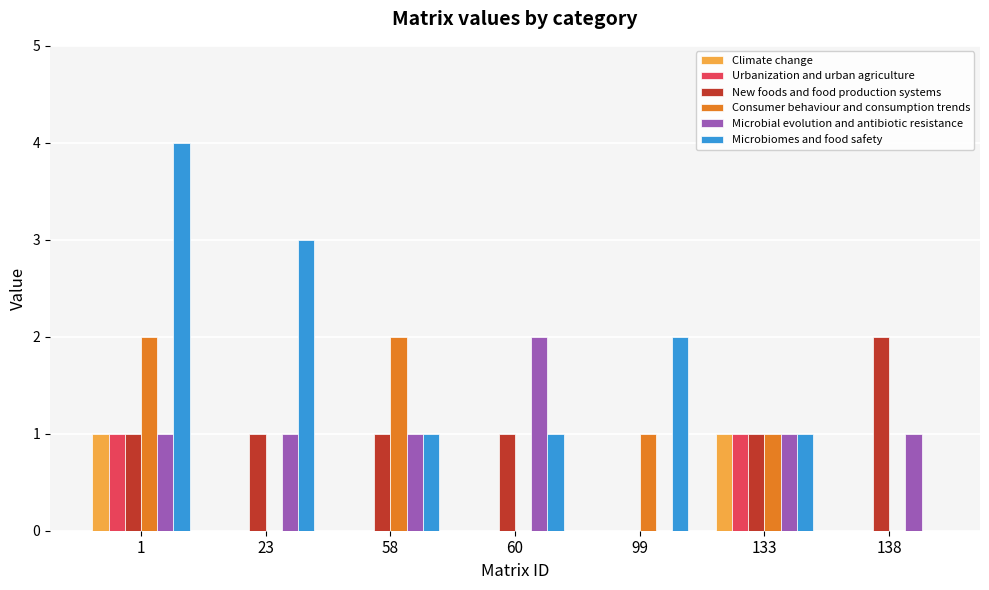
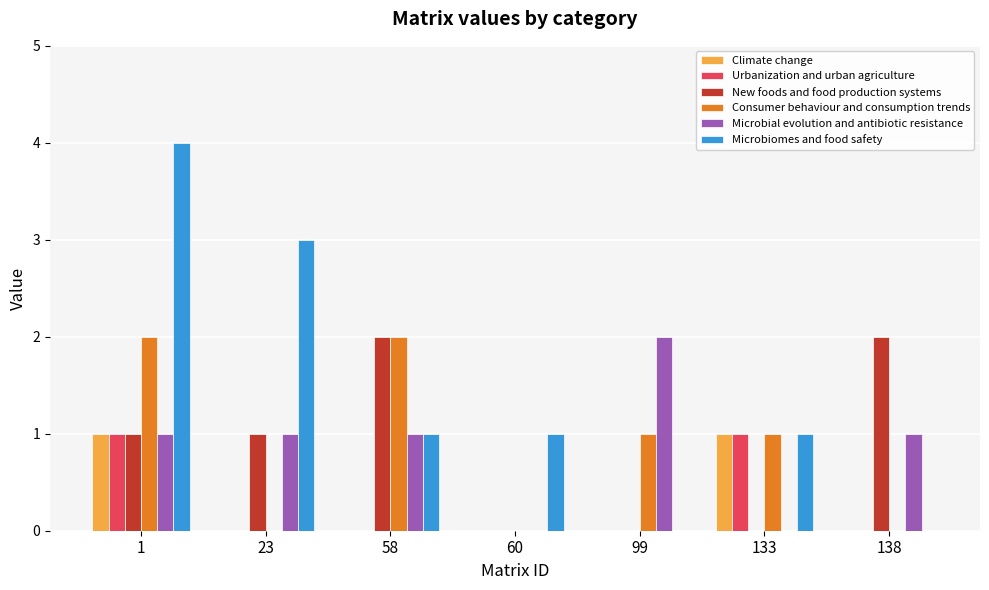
  {
    "Urbanization and urban agriculture": {
      "1": 1,
      "23": 0,
      "58": 0,
      "60": 0,
      "99": 0,
      "133": 1,
      "138": 0
    },
    "New foods and food production systems": {
      "1": 1,
      "23": 1,
-     "58": 1,
-     "60": 1,
+     "58": 2,
+     "60": 0,
      "99": 0,
-     "133": 1,
+     "133": 0,
      "138": 2
    },
    "Microbial evolution and antibiotic resistance": {
      "1": 1,
      "23": 1,
      "58": 1,
-     "60": 2,
-     "99": 0,
-     "133": 1,
+     "60": 0,
+     "99": 2,
+     "133": 0,
      "138": 1
    },
    "Microbiomes and food safety": {
      "1": 4,
      "23": 3,
      "58": 1,
      "60": 1,
-     "99": 2,
+     "99": 0,
      "133": 1,
      "138": 0
    }
  }
